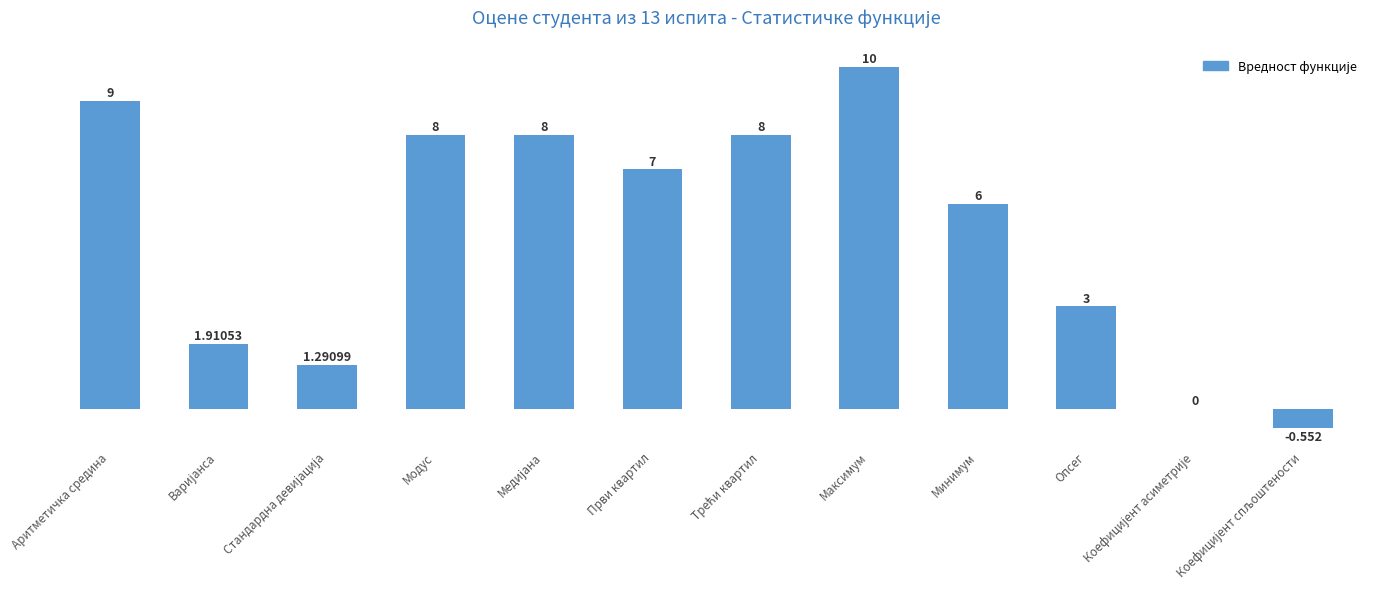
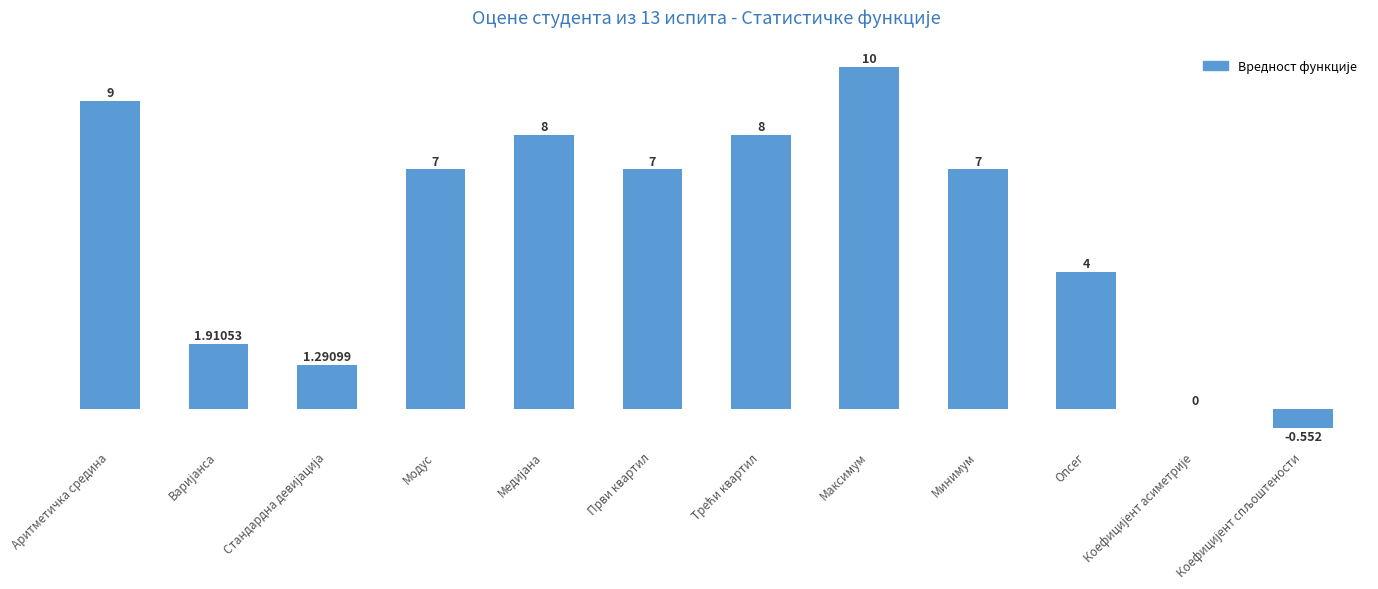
  {
    "Аритметичка средина": 9,
    "Варијанса": 1.91053,
    "Стандардна девијација": 1.29099,
-   "Модус": 8,
+   "Модус": 7,
    "Медијана": 8,
    "Први квартил": 7,
    "Трећи квартил": 8,
    "Максимум": 10,
-   "Минимум": 6,
-   "Опсег": 3,
+   "Минимум": 7,
+   "Опсег": 4,
    "Коефицијент асиметрије": 0,
    "Коефицијент спљоштености": -0.552
  }
